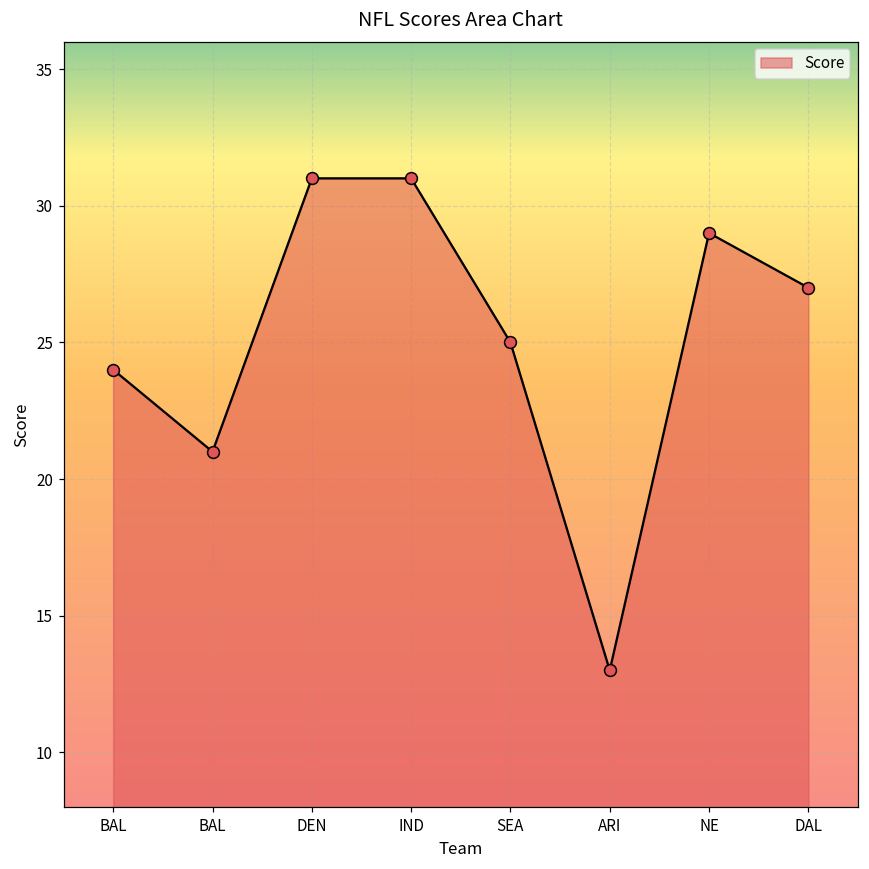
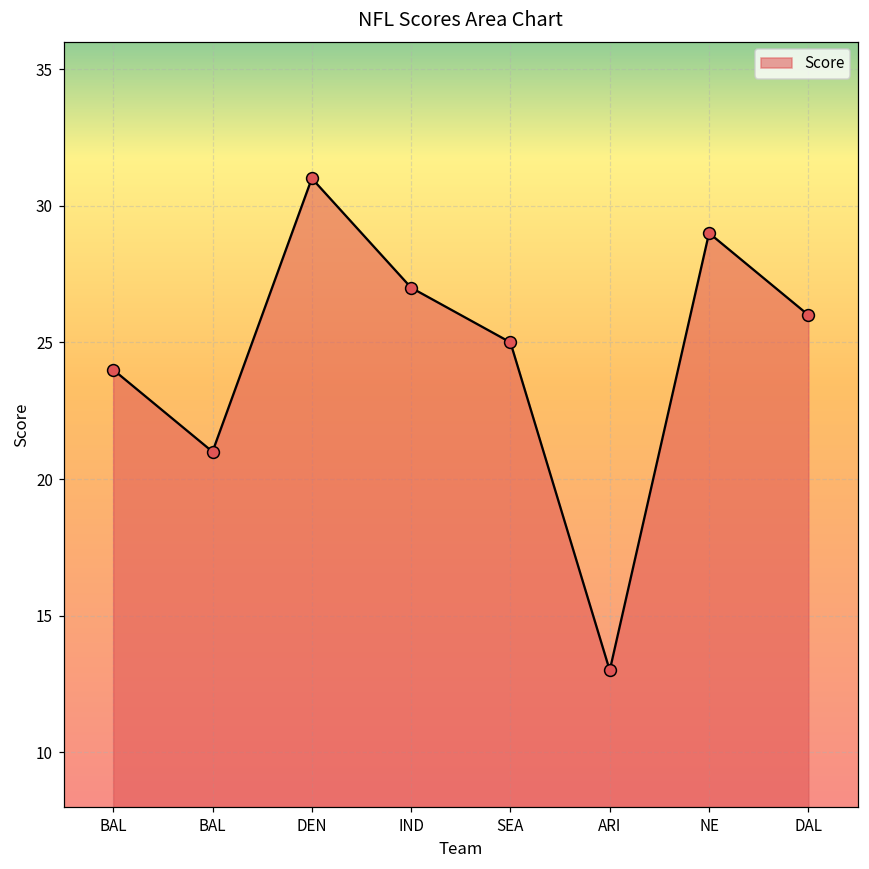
  {
    "DEN": 31,
-   "IND": 31,
+   "IND": 27,
    "SEA": 25,
    "ARI": 13,
    "NE": 29,
-   "DAL": 27
+   "DAL": 26
  }
